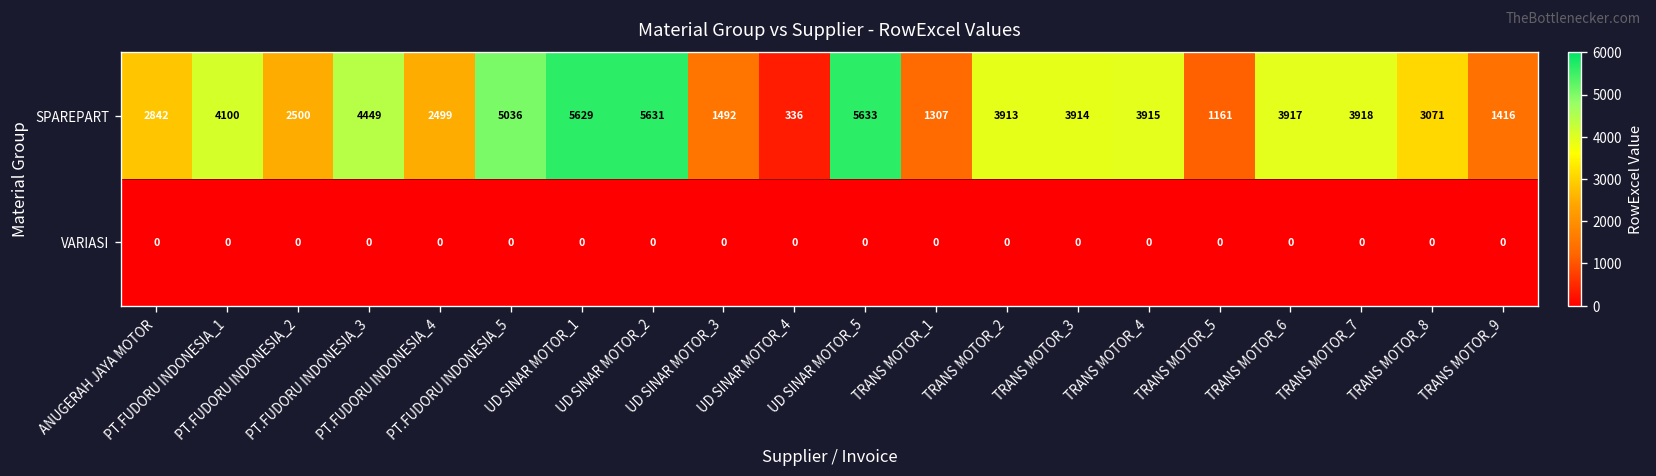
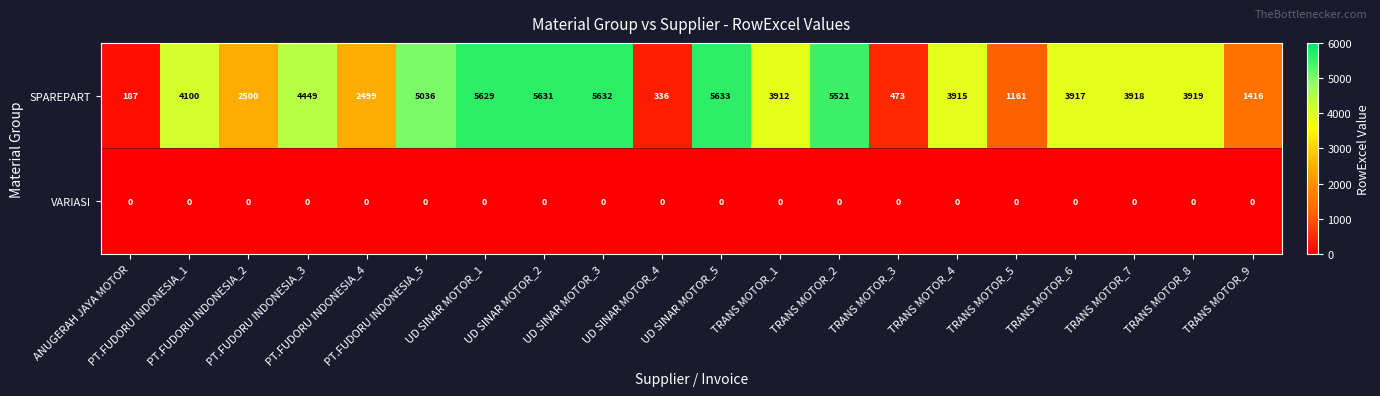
  {
    "SPAREPART": {
-     "ANUGERAH JAYA MOTOR": 2842,
+     "ANUGERAH JAYA MOTOR": 187,
      "PT.FUDORU INDONESIA_1": 4100,
      "PT.FUDORU INDONESIA_2": 2500,
      "PT.FUDORU INDONESIA_3": 4449,
      "PT.FUDORU INDONESIA_4": 2499,
      "PT.FUDORU INDONESIA_5": 5036,
      "UD SINAR MOTOR_1": 5629,
      "UD SINAR MOTOR_2": 5631,
-     "UD SINAR MOTOR_3": 1492,
+     "UD SINAR MOTOR_3": 5632,
      "UD SINAR MOTOR_4": 336,
      "UD SINAR MOTOR_5": 5633,
-     "TRANS MOTOR_1": 1307,
-     "TRANS MOTOR_2": 3913,
-     "TRANS MOTOR_3": 3914,
+     "TRANS MOTOR_1": 3912,
+     "TRANS MOTOR_2": 5521,
+     "TRANS MOTOR_3": 473,
      "TRANS MOTOR_4": 3915,
      "TRANS MOTOR_5": 1161,
      "TRANS MOTOR_6": 3917,
      "TRANS MOTOR_7": 3918,
-     "TRANS MOTOR_8": 3071,
+     "TRANS MOTOR_8": 3919,
      "TRANS MOTOR_9": 1416
    },
    "VARIASI": {
      "ANUGERAH JAYA MOTOR": 0,
      "PT.FUDORU INDONESIA_1": 0,
      "PT.FUDORU INDONESIA_2": 0,
      "PT.FUDORU INDONESIA_3": 0,
      "PT.FUDORU INDONESIA_4": 0,
      "PT.FUDORU INDONESIA_5": 0,
      "UD SINAR MOTOR_1": 0,
      "UD SINAR MOTOR_2": 0,
      "UD SINAR MOTOR_3": 0,
      "UD SINAR MOTOR_4": 0,
      "UD SINAR MOTOR_5": 0,
      "TRANS MOTOR_1": 0,
      "TRANS MOTOR_2": 0,
      "TRANS MOTOR_3": 0,
      "TRANS MOTOR_4": 0,
      "TRANS MOTOR_5": 0,
      "TRANS MOTOR_6": 0,
      "TRANS MOTOR_7": 0,
      "TRANS MOTOR_8": 0,
      "TRANS MOTOR_9": 0
    }
  }
